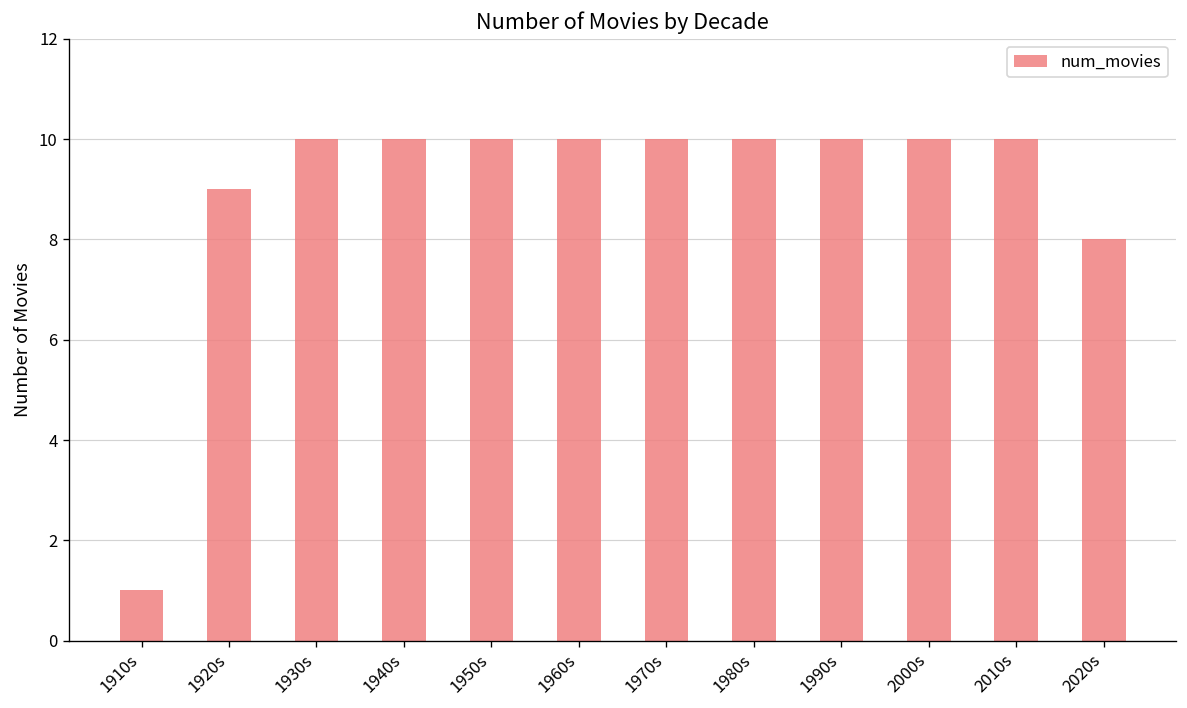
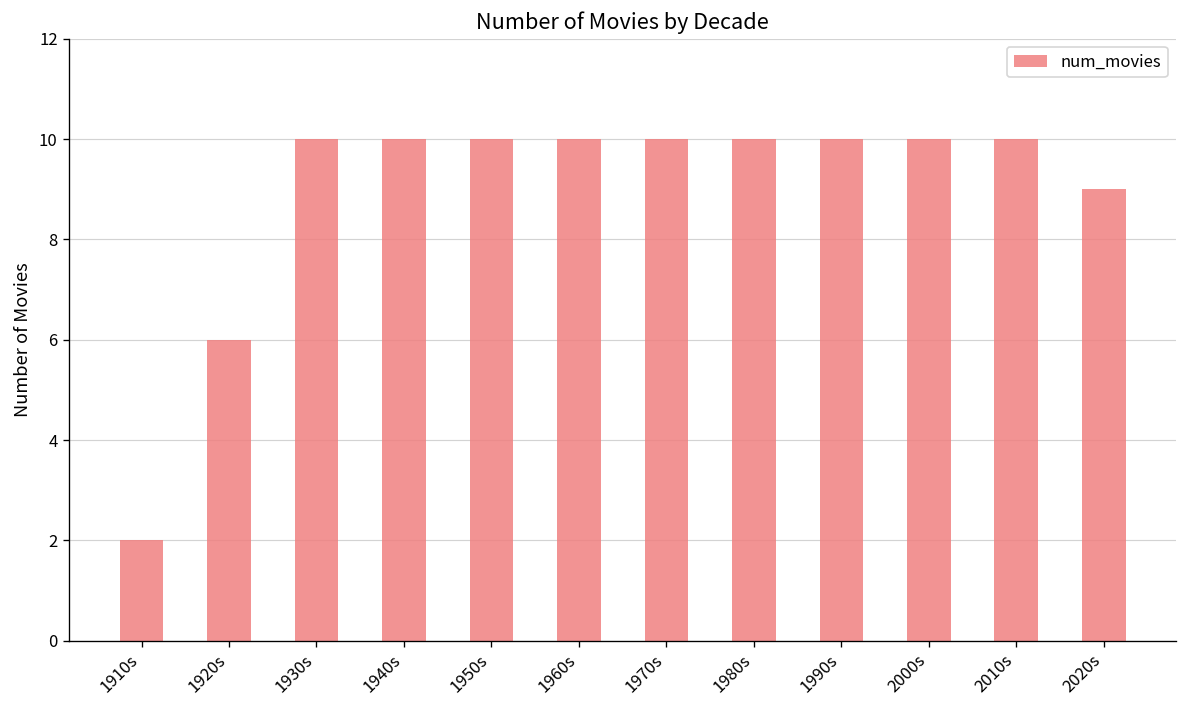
  {
-   "1910s": 1,
-   "1920s": 9,
+   "1910s": 2,
+   "1920s": 6,
    "1930s": 10,
    "1940s": 10,
    "1950s": 10,
    "1960s": 10,
    "1970s": 10,
    "1980s": 10,
    "1990s": 10,
    "2000s": 10,
    "2010s": 10,
-   "2020s": 8
+   "2020s": 9
  }
